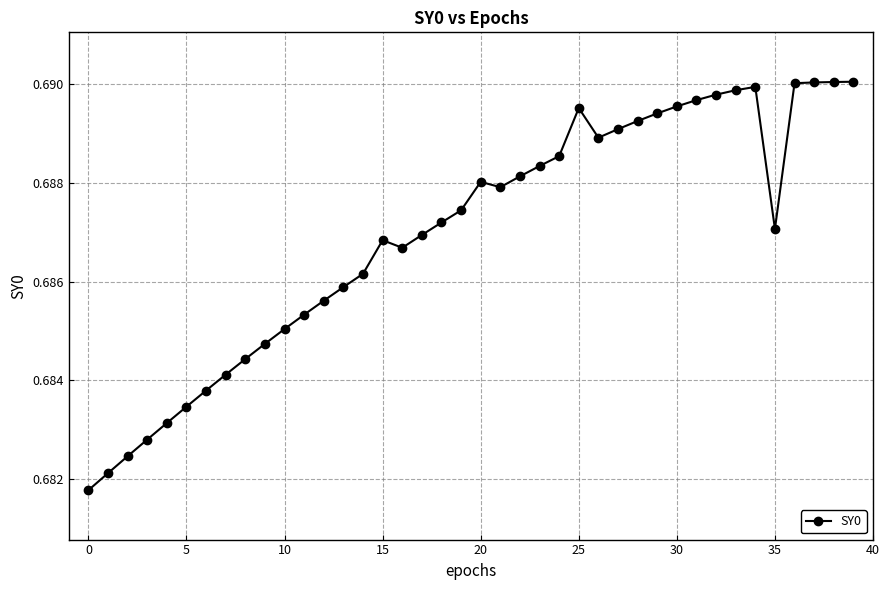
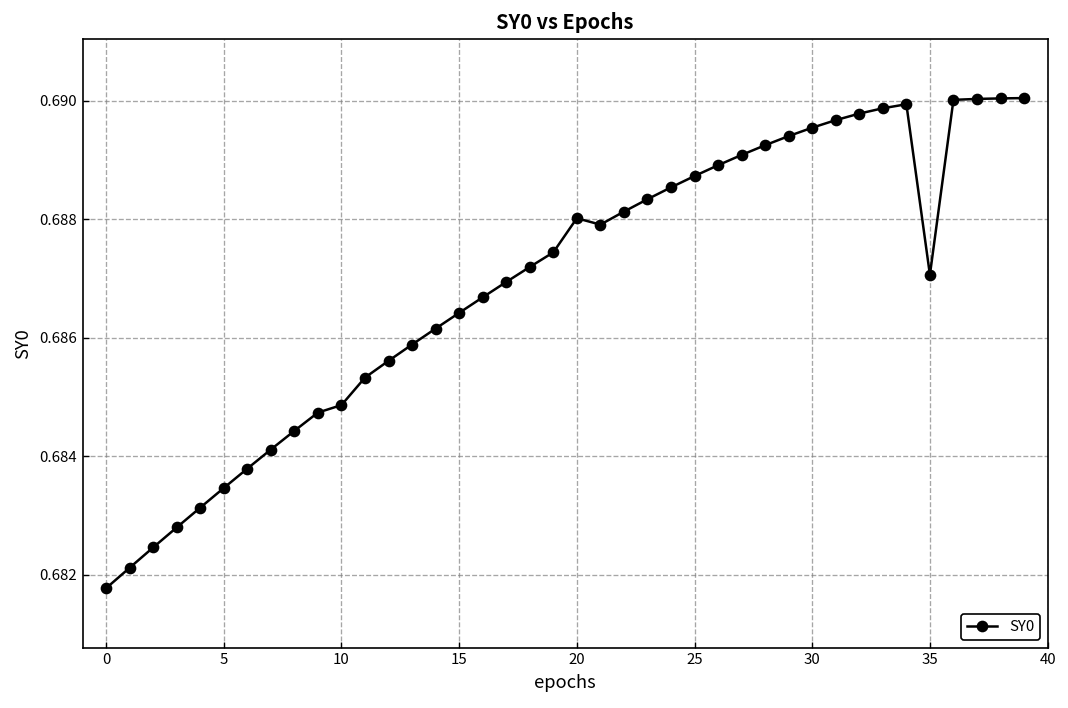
  {
    "0": 0.6818,
    "5": 0.6835,
-   "10": 0.6850,
-   "15": 0.6868,
+   "10": 0.6849,
+   "15": 0.6864,
    "20": 0.6880,
-   "25": 0.6895,
+   "25": 0.6887,
    "30": 0.6895,
    "35": 0.6871
  }
